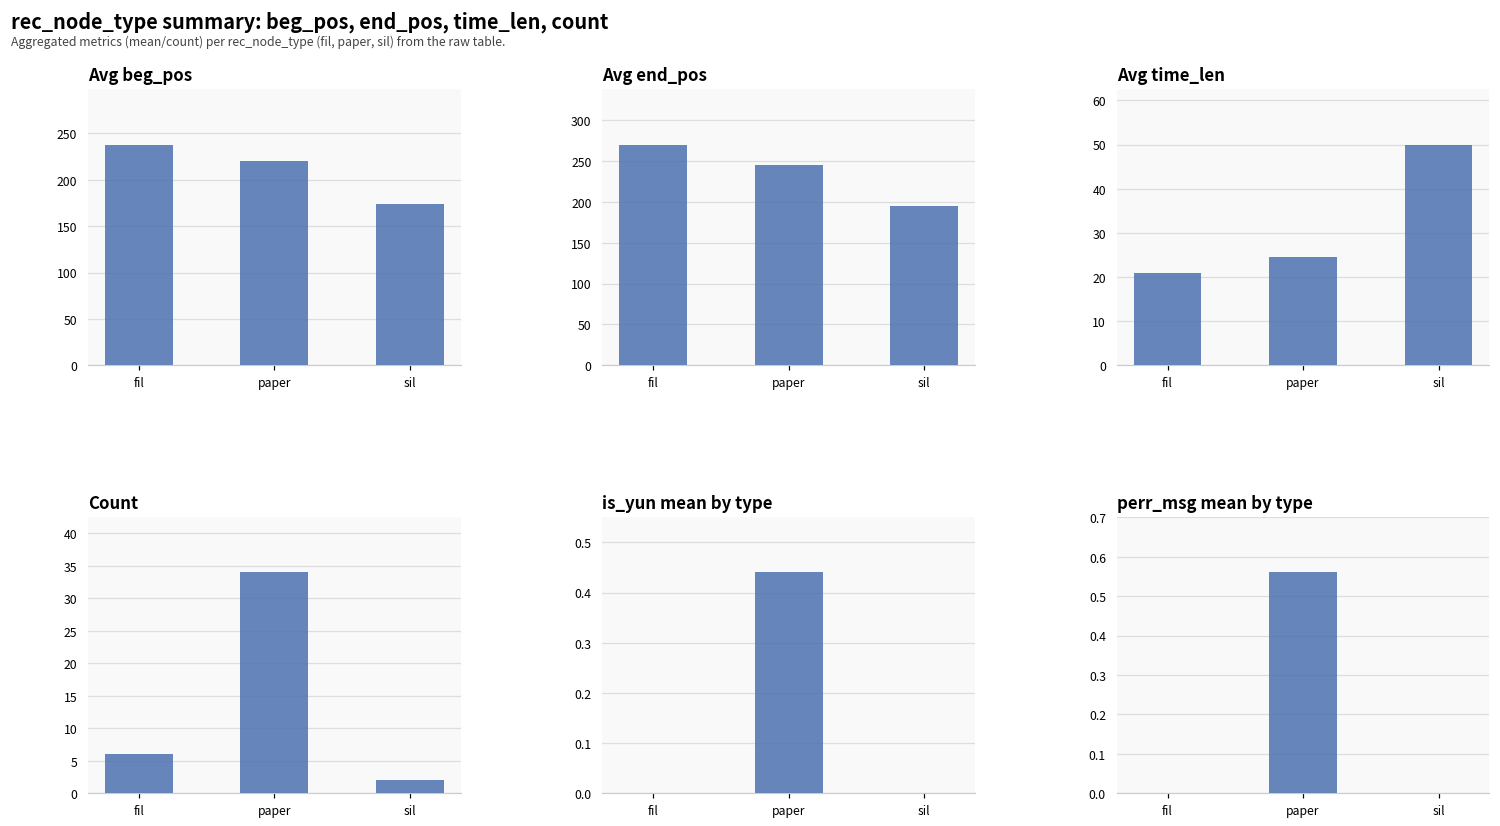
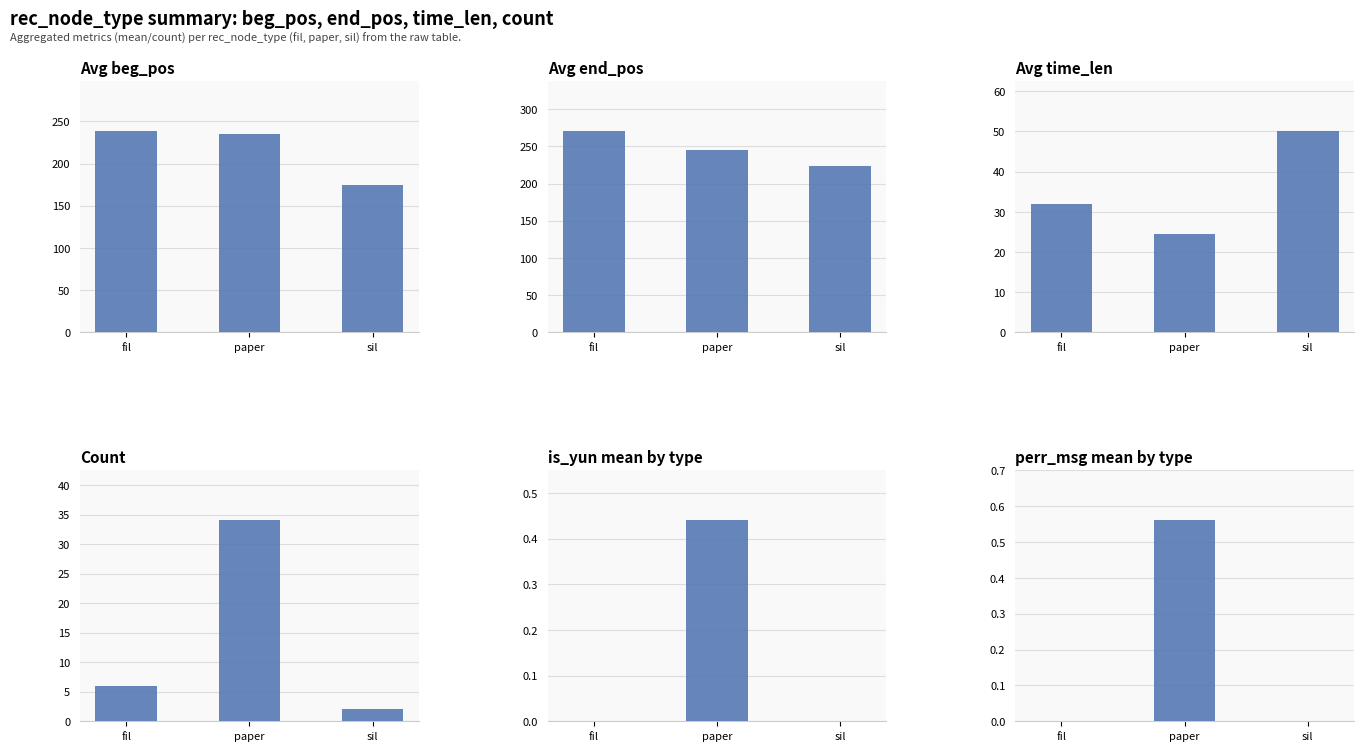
  {
    "Avg beg_pos": {
      "fil": 240,
-     "paper": 220,
+     "paper": 240,
      "sil": 170
    },
    "Avg end_pos": {
      "fil": 270,
      "paper": 240,
-     "sil": 200
+     "sil": 220
    },
    "Avg time_len": {
-     "fil": 21,
+     "fil": 32,
      "paper": 25,
      "sil": 50
    },
    "Count": {
      "fil": 6,
      "paper": 34,
      "sil": 2
    },
    "is_yun mean by type": {
      "fil": 0.00,
      "paper": 0.44,
      "sil": 0.00
    },
    "perr_msg mean by type": {
      "fil": 0.00,
      "paper": 0.56,
      "sil": 0.00
    }
  }
